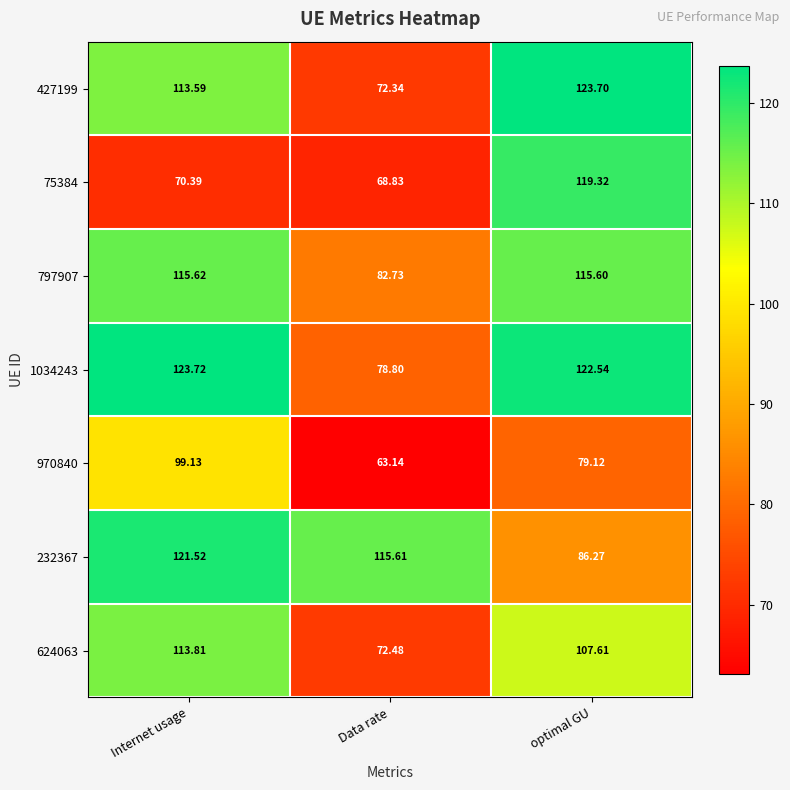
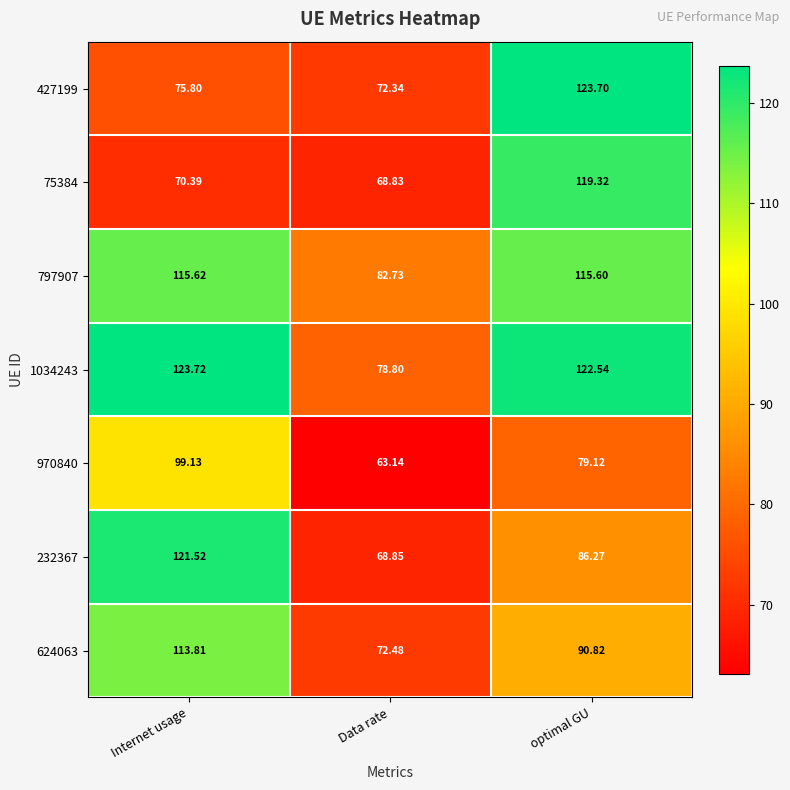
  {
    "427199": {
-     "Internet usage": 113.59,
+     "Internet usage": 75.80,
      "Data rate": 72.34,
      "optimal GU": 123.70
    },
    "75384": {
      "Internet usage": 70.39,
      "Data rate": 68.83,
      "optimal GU": 119.32
    },
    "797907": {
      "Internet usage": 115.62,
      "Data rate": 82.73,
      "optimal GU": 115.60
    },
    "1034243": {
      "Internet usage": 123.72,
      "Data rate": 78.80,
      "optimal GU": 122.54
    },
    "970840": {
      "Internet usage": 99.13,
      "Data rate": 63.14,
      "optimal GU": 79.12
    },
    "232367": {
      "Internet usage": 121.52,
-     "Data rate": 115.61,
+     "Data rate": 68.85,
      "optimal GU": 86.27
    },
    "624063": {
      "Internet usage": 113.81,
      "Data rate": 72.48,
-     "optimal GU": 107.61
+     "optimal GU": 90.82
    }
  }
